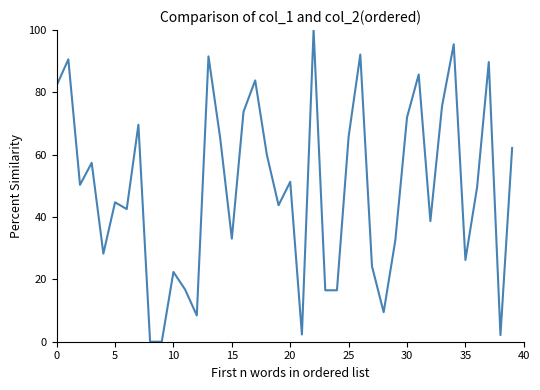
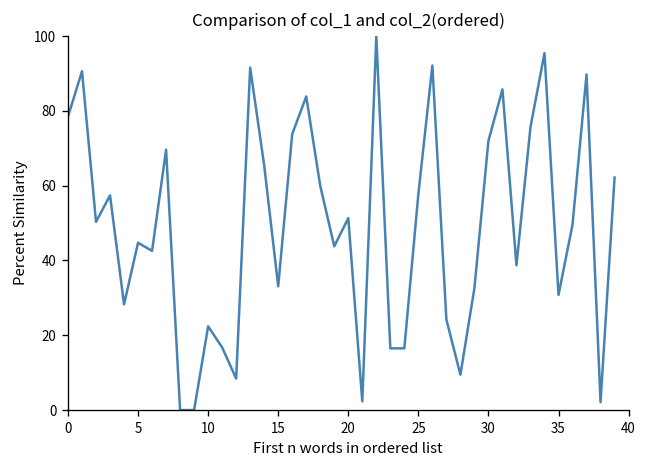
  {
-   "0": 82,
+   "0": 78,
    "5": 45,
    "10": 22,
    "15": 33,
    "20": 51,
-   "25": 66,
+   "25": 58,
    "30": 72,
-   "35": 26
+   "35": 31
  }
